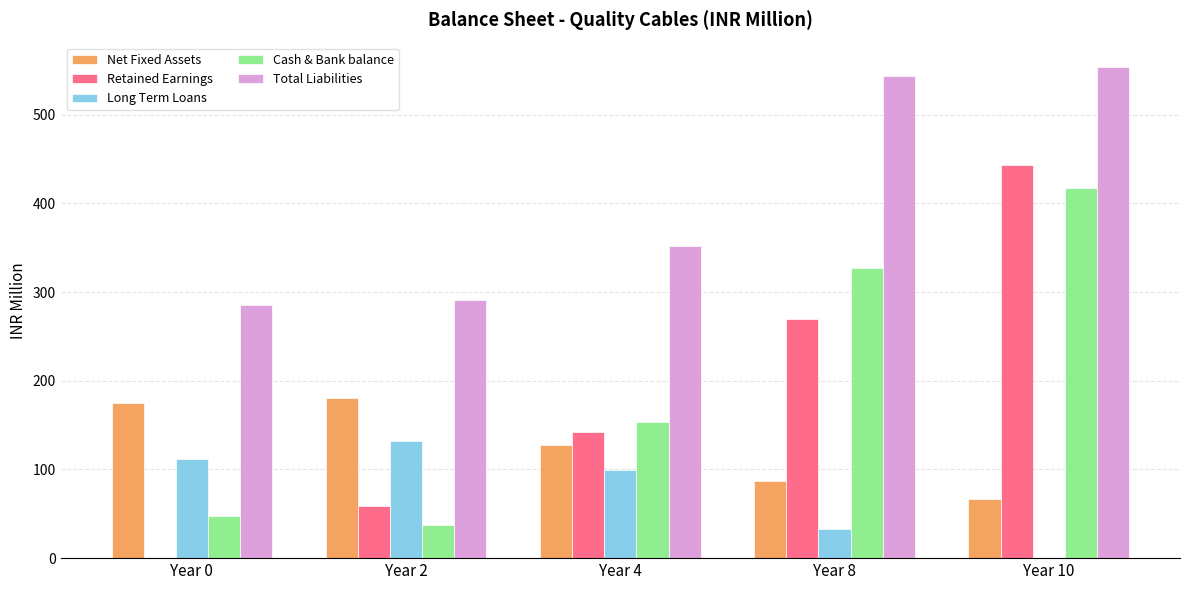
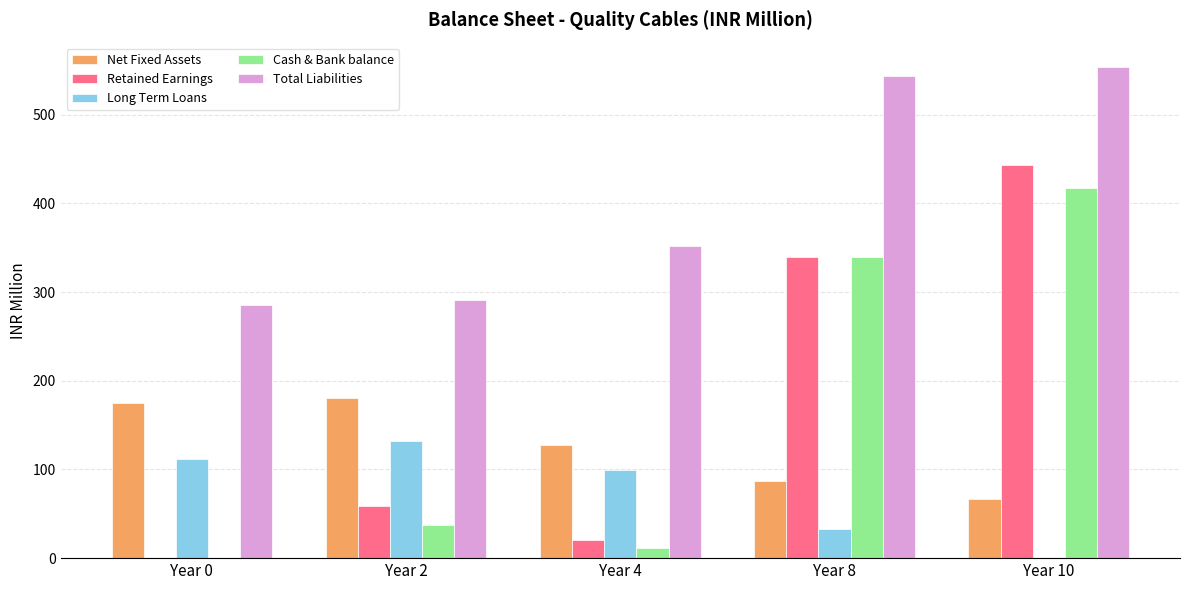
  {
    "Net Fixed Assets": {
      "Year 0": 170,
      "Year 2": 180,
      "Year 4": 130,
      "Year 8": 90,
      "Year 10": 70
    },
    "Retained Earnings": {
      "Year 0": 0,
      "Year 2": 60,
-     "Year 4": 140,
-     "Year 8": 270,
+     "Year 4": 20,
+     "Year 8": 340,
      "Year 10": 440
    },
    "Long Term Loans": {
      "Year 0": 110,
      "Year 2": 130,
      "Year 4": 100,
      "Year 8": 30,
      "Year 10": 0
    },
    "Cash & Bank balance": {
-     "Year 0": 50,
+     "Year 0": 0,
      "Year 2": 40,
-     "Year 4": 150,
-     "Year 8": 330,
+     "Year 4": 10,
+     "Year 8": 340,
      "Year 10": 420
    },
    "Total Liabilities": {
      "Year 0": 290,
      "Year 2": 290,
      "Year 4": 350,
      "Year 8": 540,
      "Year 10": 550
    }
  }
